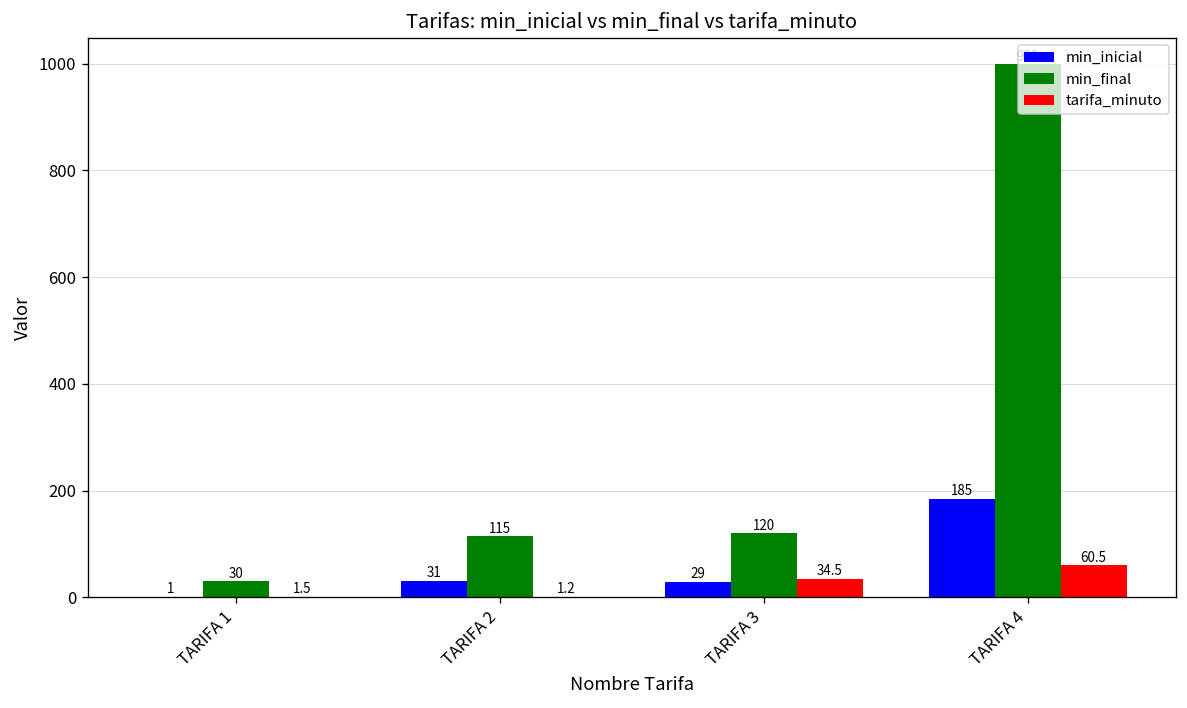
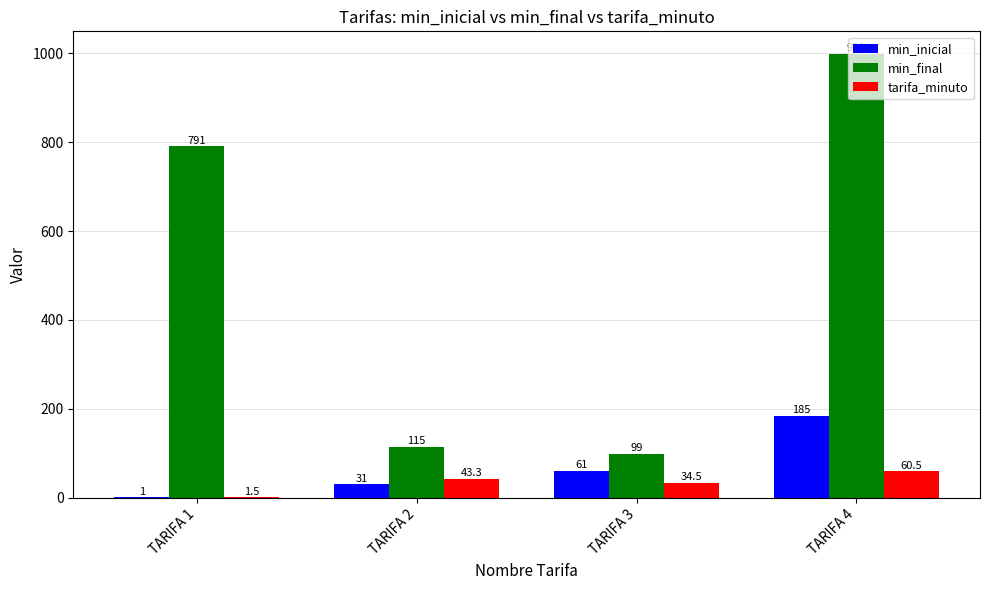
  {
    "min_inicial": {
      "TARIFA 1": 1,
      "TARIFA 2": 31,
-     "TARIFA 3": 29,
+     "TARIFA 3": 61,
      "TARIFA 4": 185
    },
    "min_final": {
-     "TARIFA 1": 30,
+     "TARIFA 1": 791,
      "TARIFA 2": 115,
-     "TARIFA 3": 120
+     "TARIFA 3": 99
    },
    "tarifa_minuto": {
      "TARIFA 1": 1.5,
-     "TARIFA 2": 1.2,
+     "TARIFA 2": 43.3,
      "TARIFA 3": 34.5,
      "TARIFA 4": 60.5
    }
  }
